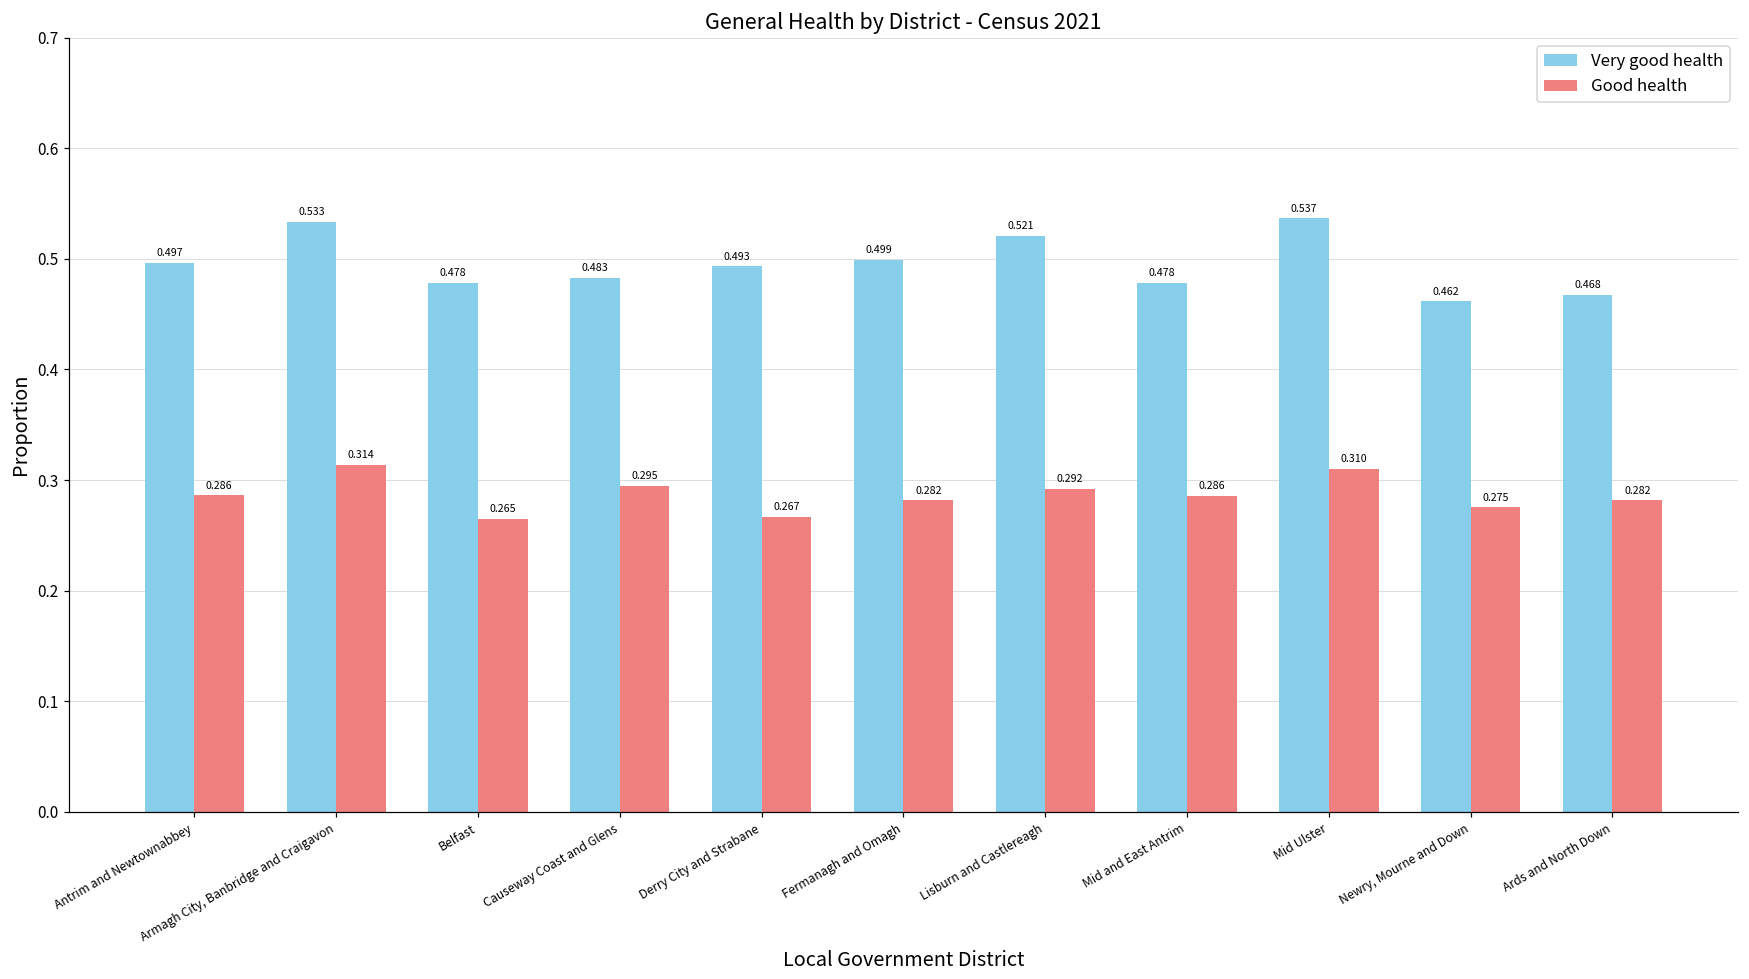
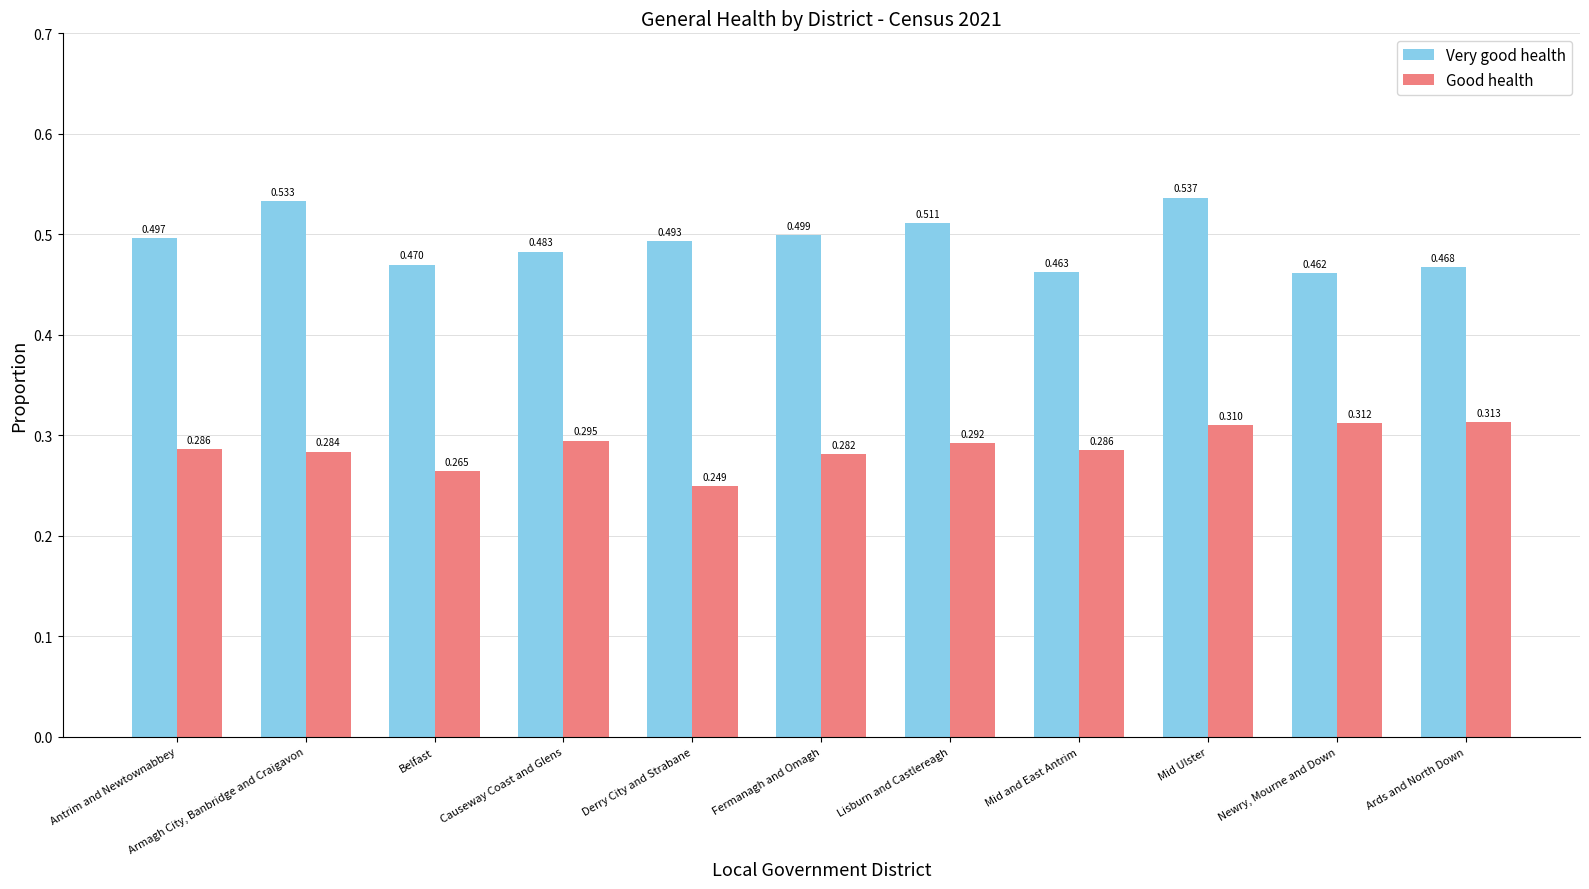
  {
    "Very good health": {
      "Antrim and Newtownabbey": 0.497,
      "Armagh City, Banbridge and Craigavon": 0.533,
-     "Belfast": 0.478,
+     "Belfast": 0.470,
      "Causeway Coast and Glens": 0.483,
      "Derry City and Strabane": 0.493,
      "Fermanagh and Omagh": 0.499,
-     "Lisburn and Castlereagh": 0.521,
-     "Mid and East Antrim": 0.478,
+     "Lisburn and Castlereagh": 0.511,
+     "Mid and East Antrim": 0.463,
      "Mid Ulster": 0.537,
      "Newry, Mourne and Down": 0.462,
      "Ards and North Down": 0.468
    },
    "Good health": {
      "Antrim and Newtownabbey": 0.286,
-     "Armagh City, Banbridge and Craigavon": 0.314,
+     "Armagh City, Banbridge and Craigavon": 0.284,
      "Belfast": 0.265,
      "Causeway Coast and Glens": 0.295,
-     "Derry City and Strabane": 0.267,
+     "Derry City and Strabane": 0.249,
      "Fermanagh and Omagh": 0.282,
      "Lisburn and Castlereagh": 0.292,
      "Mid and East Antrim": 0.286,
      "Mid Ulster": 0.310,
-     "Newry, Mourne and Down": 0.275,
-     "Ards and North Down": 0.282
+     "Newry, Mourne and Down": 0.312,
+     "Ards and North Down": 0.313
    }
  }
